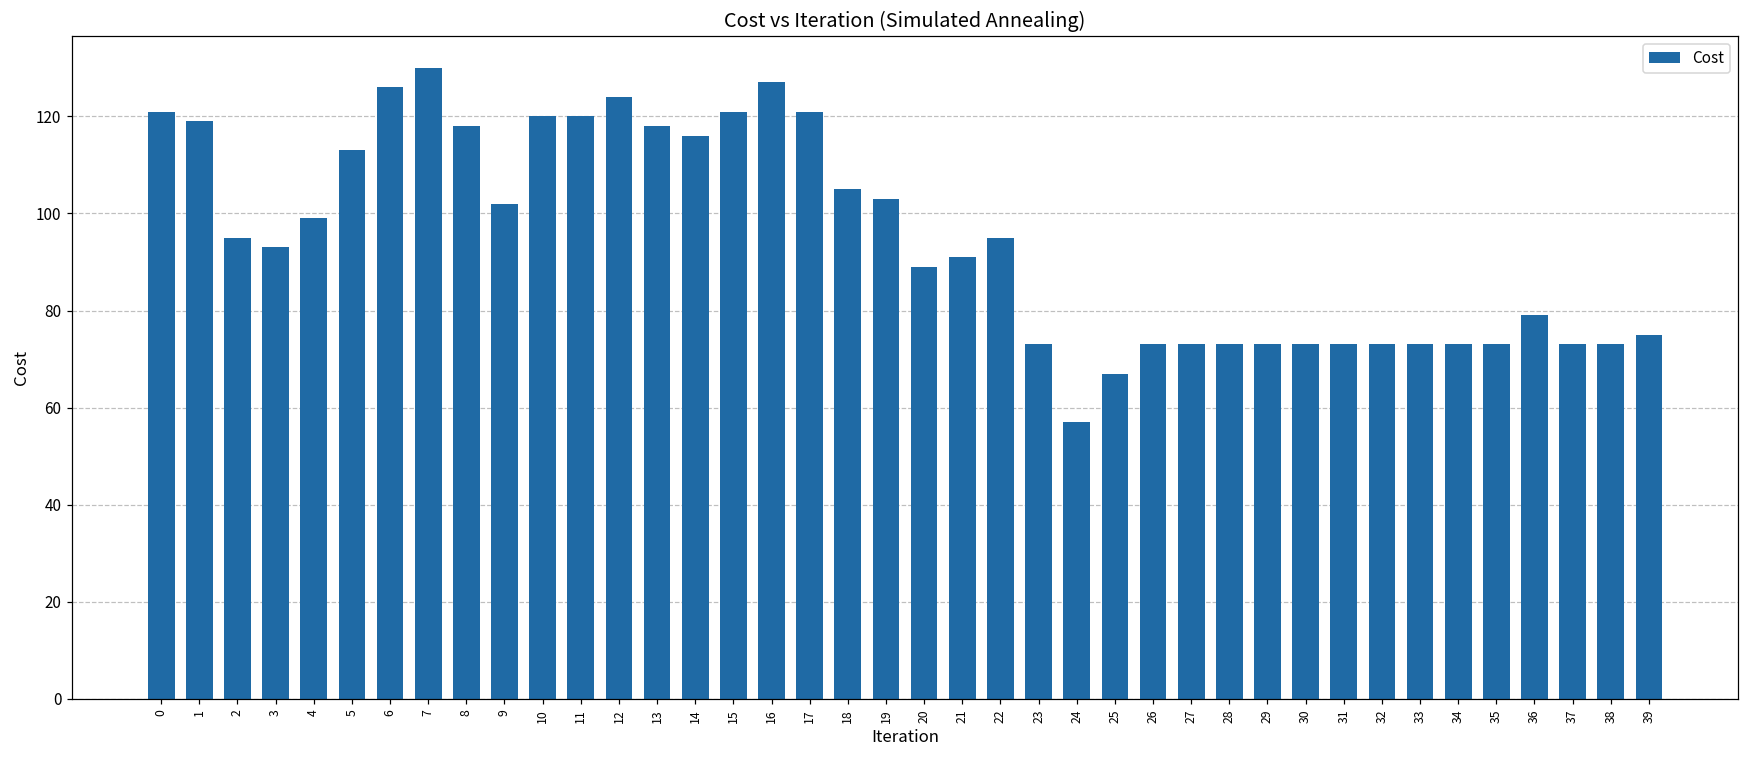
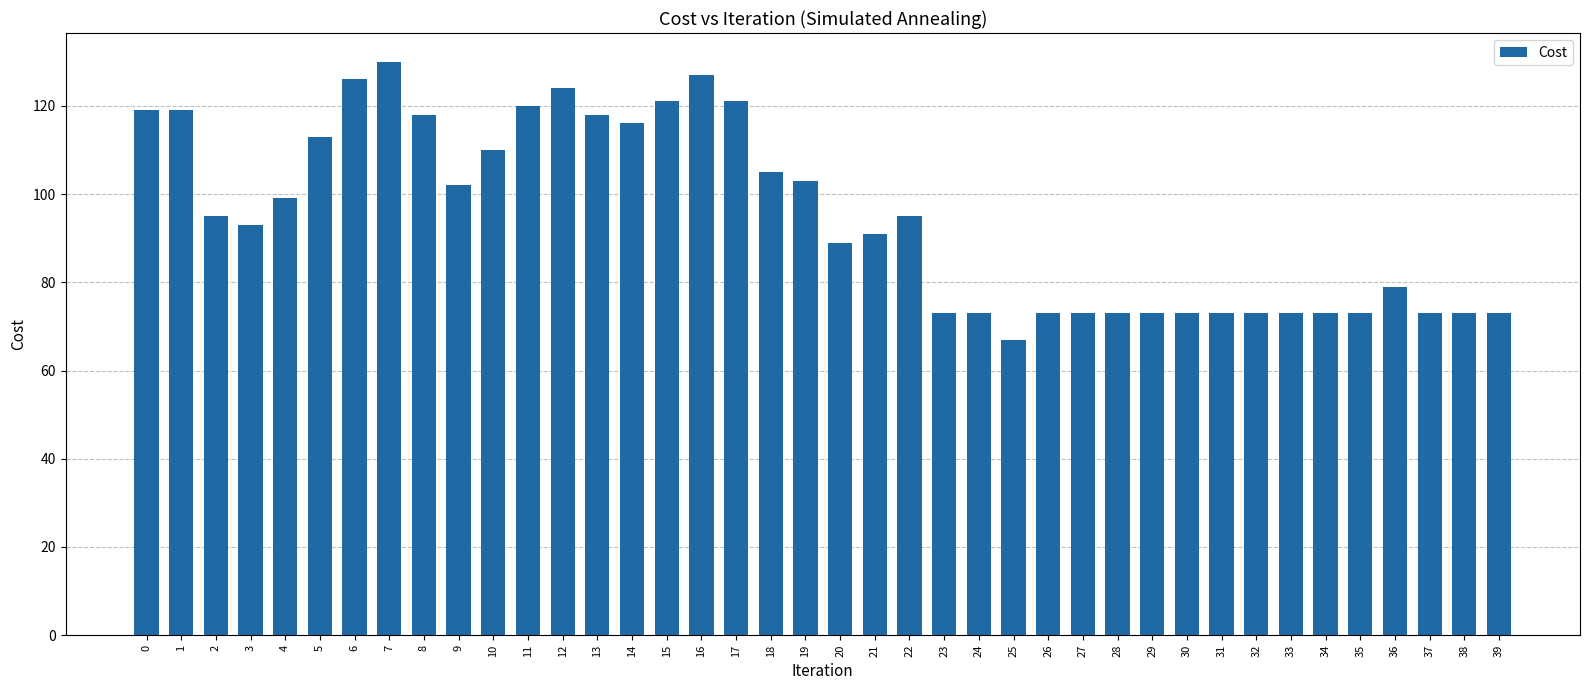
  {
-   "0": 121,
+   "0": 119,
    "1": 119,
    "2": 95,
    "3": 93,
    "4": 99,
    "5": 113,
    "6": 126,
    "7": 130,
    "8": 118,
    "9": 102,
-   "10": 120,
+   "10": 110,
    "11": 120,
    "12": 124,
    "13": 118,
    "14": 116,
    "15": 121,
    "16": 127,
    "17": 121,
    "18": 105,
    "19": 103,
    "20": 89,
    "21": 91,
    "22": 95,
    "23": 73,
-   "24": 57,
+   "24": 73,
    "25": 67,
    "26": 73,
    "27": 73,
    "28": 73,
    "29": 73,
    "30": 73,
    "31": 73,
    "32": 73,
    "33": 73,
    "34": 73,
    "35": 73,
    "36": 79,
    "37": 73,
    "38": 73,
-   "39": 75
+   "39": 73
  }
